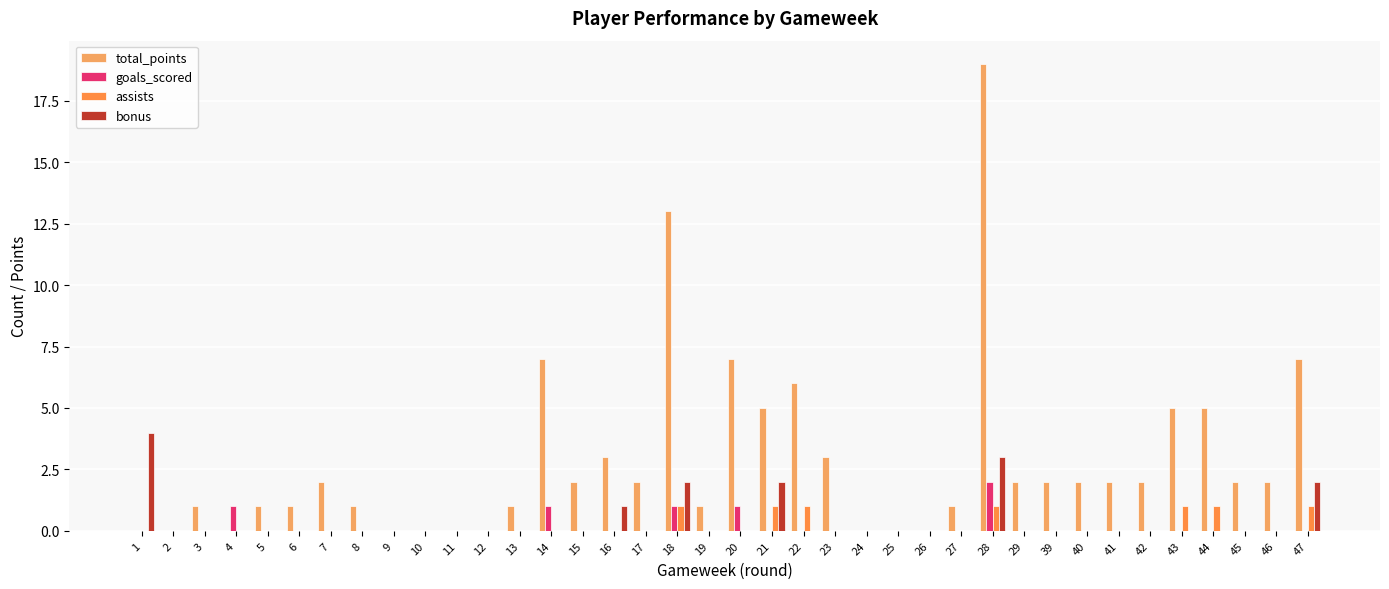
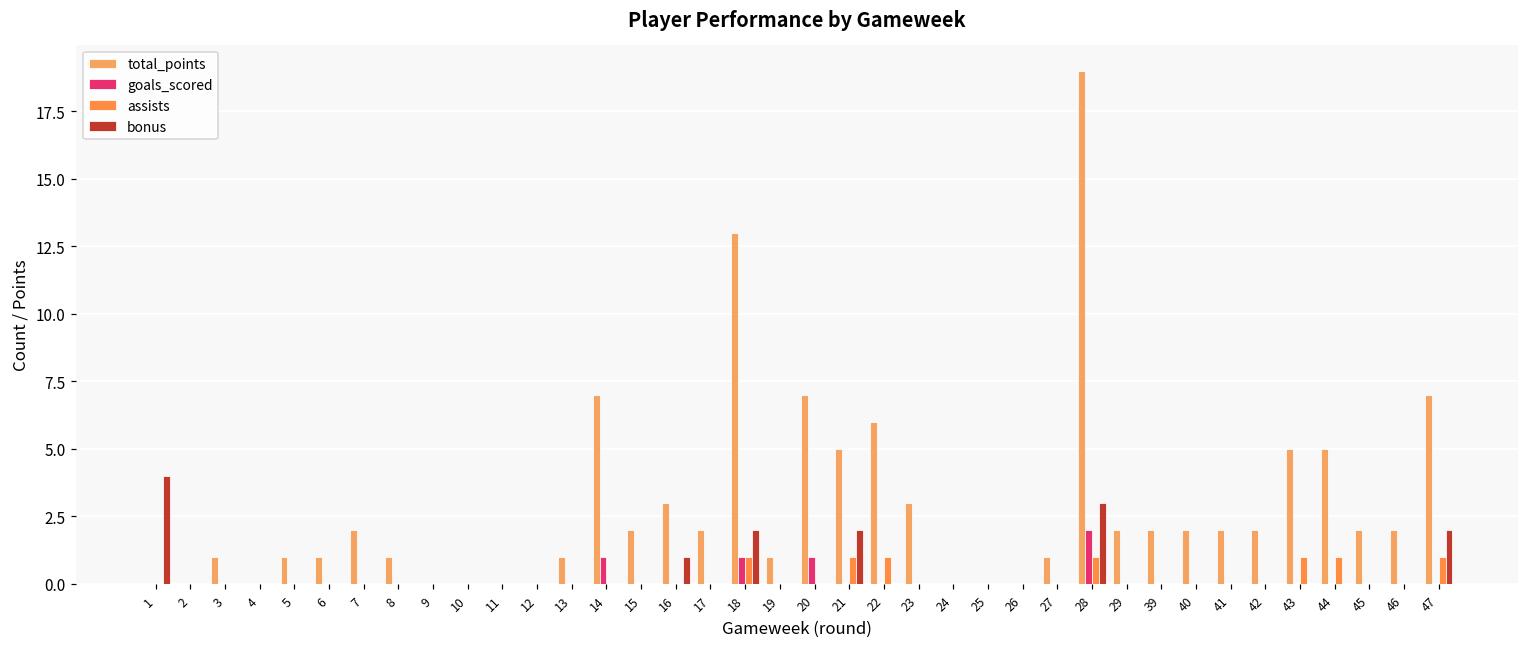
  {
    "goals_scored": {
      "1": 0,
      "2": 0,
      "3": 0,
-     "4": 1,
+     "4": 0,
      "5": 0,
      "6": 0,
      "7": 0,
      "8": 0,
      "9": 0,
      "10": 0,
      "11": 0,
      "12": 0,
      "13": 0,
      "14": 1,
      "15": 0,
      "16": 0,
      "17": 0,
      "18": 1,
      "19": 0,
      "20": 1,
      "21": 0,
      "22": 0,
      "23": 0,
      "24": 0,
      "25": 0,
      "26": 0,
      "27": 0,
      "28": 2,
      "29": 0,
      "39": 0,
      "40": 0,
      "41": 0,
      "42": 0,
      "43": 0,
      "44": 0,
      "45": 0,
      "46": 0,
      "47": 0
    },
    "bonus": {
      "1": 4,
      "2": 0,
      "3": 0,
      "4": 0,
      "5": 0,
      "6": 0,
      "7": 0,
      "8": 0,
      "9": 0,
      "10": 0,
      "11": 0,
      "12": 0,
      "13": 0,
      "14": 0,
      "15": 0,
      "16": 1,
      "17": 0,
      "18": 2,
      "19": 0,
      "20": 0,
      "21": 2,
      "22": 0,
      "23": 0,
      "24": 0,
      "25": 0,
      "26": 0,
      "27": 0,
      "28": 3,
      "29": 0,
      "39": 0,
      "40": 0,
      "41": 0,
      "42": 0,
      "43": 0,
      "44": 0,
      "45": 0,
      "46": 0,
      "47": 2
    }
  }
